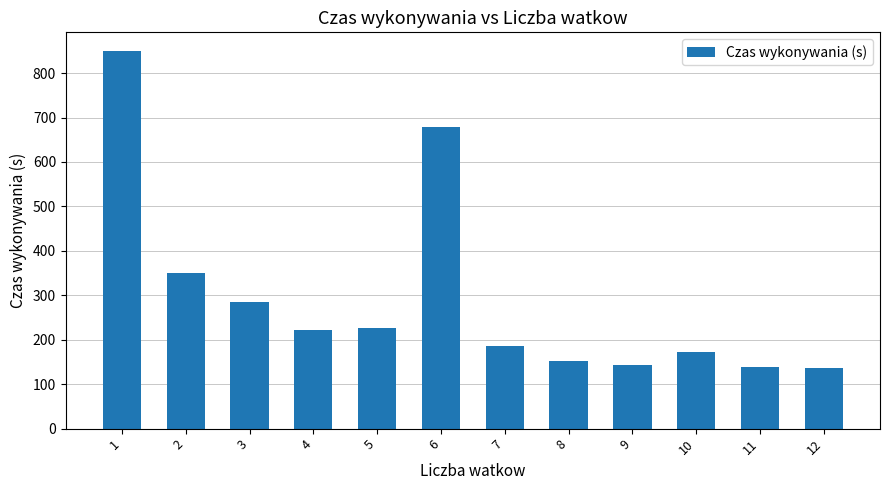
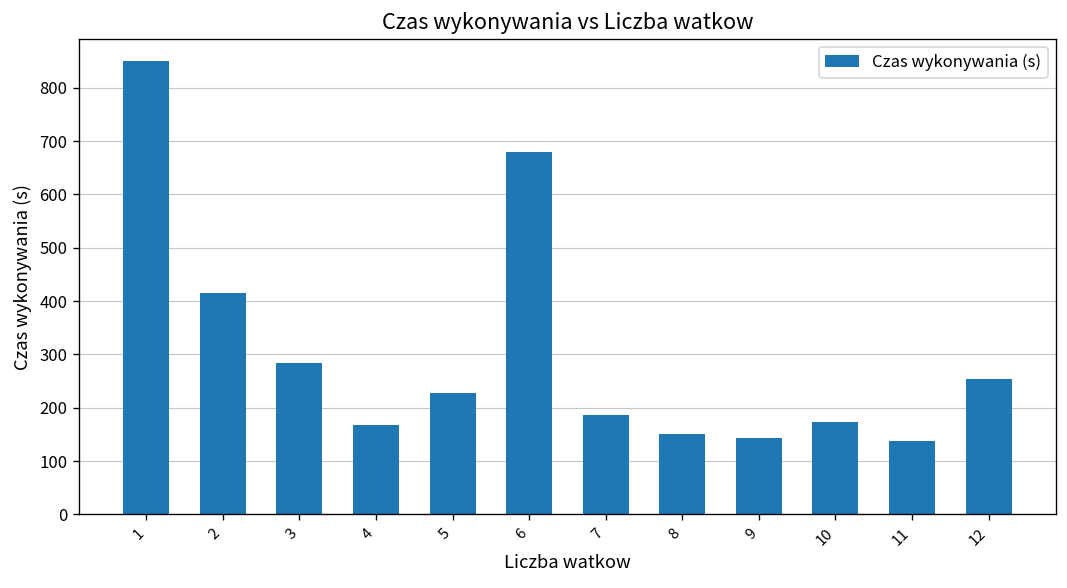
  {
    "1": 850,
-   "2": 350,
+   "2": 410,
    "3": 280,
-   "4": 220,
+   "4": 170,
    "5": 230,
    "6": 680,
    "7": 190,
    "8": 150,
    "9": 140,
    "10": 170,
    "11": 140,
-   "12": 140
+   "12": 250
  }
